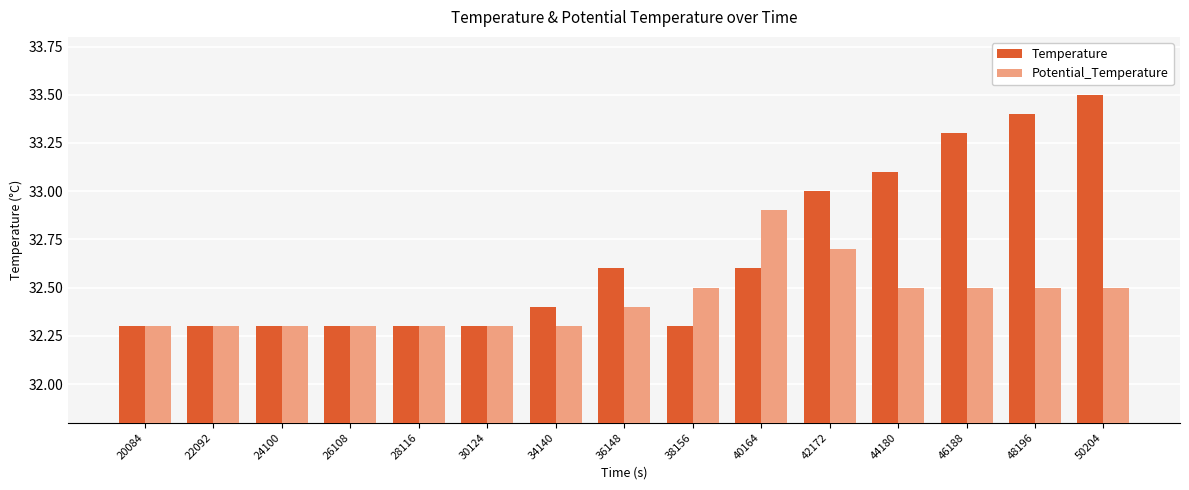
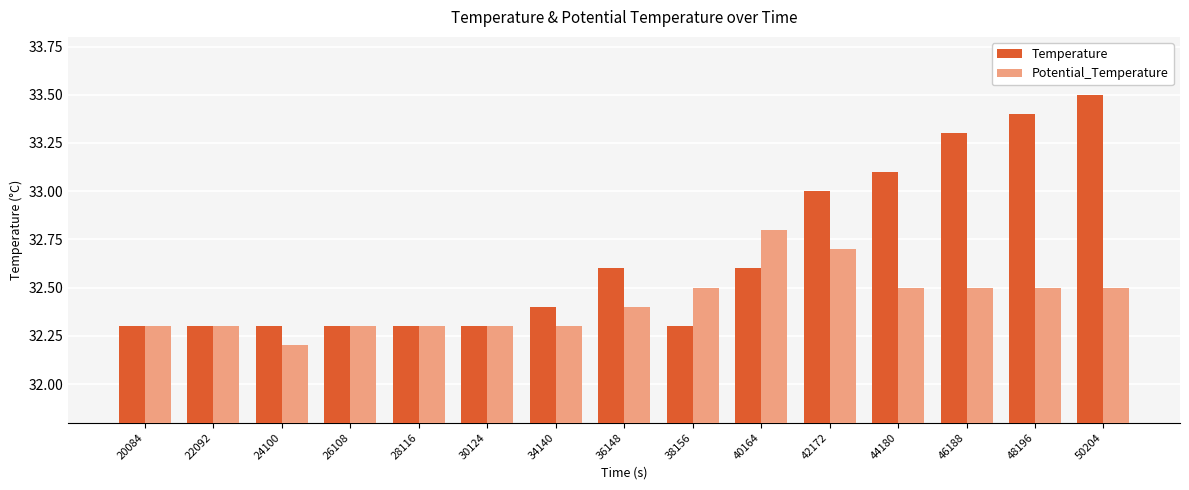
  {
    "Temperature": {
      "20084": 32.3,
      "22092": 32.3,
      "24100": 32.3,
      "26108": 32.3,
      "28116": 32.3,
      "30124": 32.3,
      "34140": 32.4,
      "36148": 32.6,
      "38156": 32.3,
      "40164": 32.6,
      "42172": 33.0,
      "44180": 33.1,
      "46188": 33.3,
      "48196": 33.4,
      "50204": 33.5
    },
    "Potential_Temperature": {
      "20084": 32.3,
      "22092": 32.3,
-     "24100": 32.3,
+     "24100": 32.2,
      "26108": 32.3,
      "28116": 32.3,
      "30124": 32.3,
      "34140": 32.3,
      "36148": 32.4,
      "38156": 32.5,
-     "40164": 32.9,
+     "40164": 32.8,
      "42172": 32.7,
      "44180": 32.5,
      "46188": 32.5,
      "48196": 32.5,
      "50204": 32.5
    }
  }
